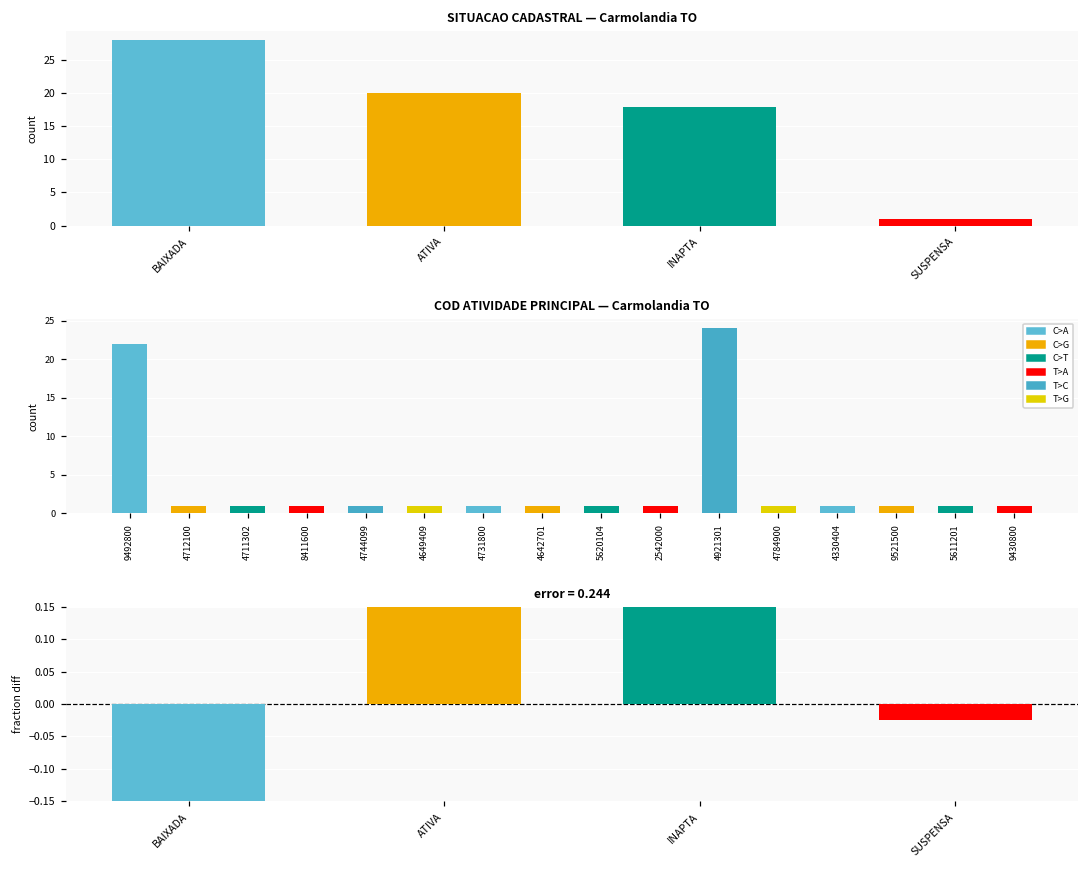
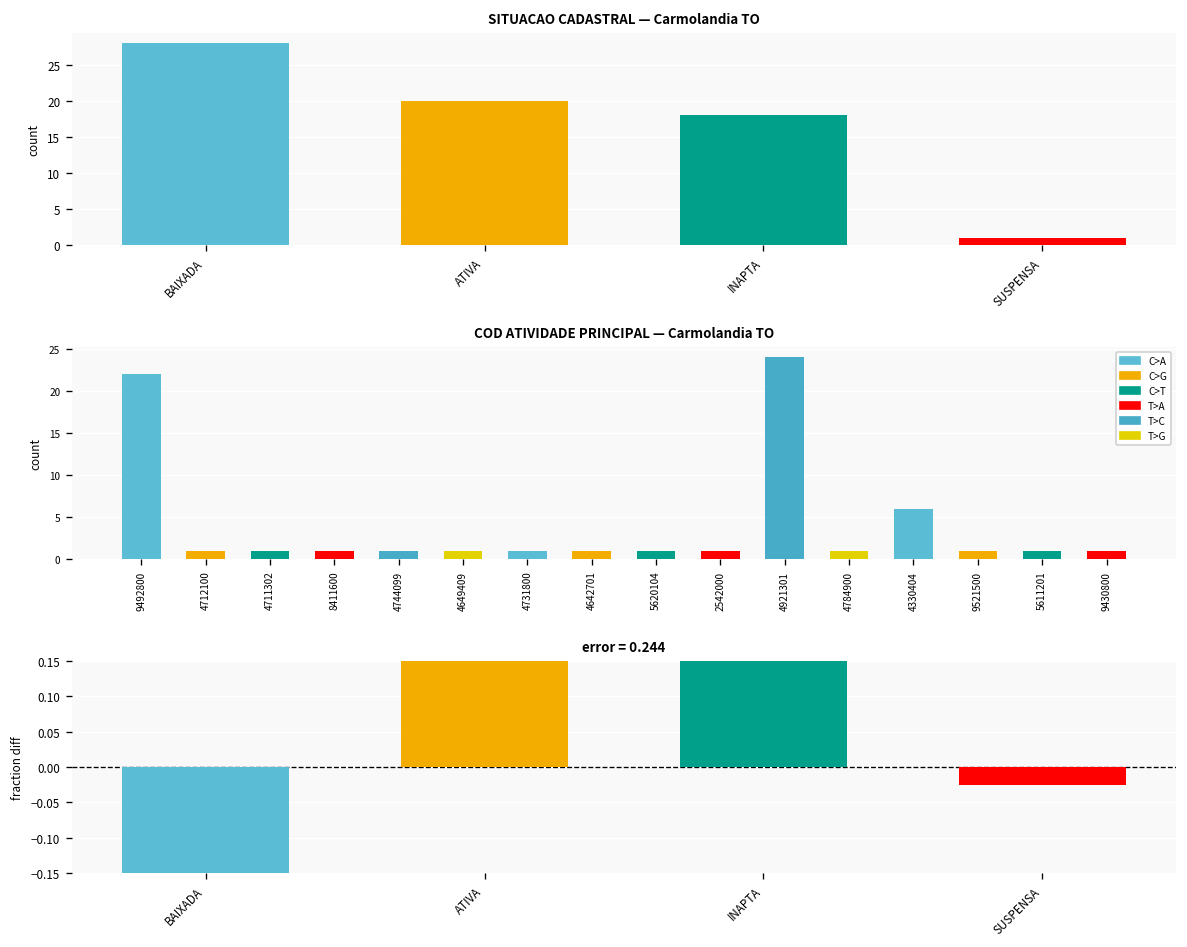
  {
    "SITUACAO CADASTRAL — Carmolandia TO": {
      "BAIXADA": 28,
      "ATIVA": 20,
      "INAPTA": 18,
      "SUSPENSA": 1
    },
    "COD ATIVIDADE PRINCIPAL — Carmolandia TO": {
      "9492800": 22,
      "4712100": 1,
      "4711302": 1,
      "8411600": 1,
      "4744099": 1,
      "4649409": 1,
      "4731800": 1,
      "4642701": 1,
      "5620104": 1,
      "2542000": 1,
      "4921301": 24,
      "4784900": 1,
-     "4330404": 1,
+     "4330404": 6,
      "9521500": 1,
      "5611201": 1,
      "9430800": 1
    },
    "error = 0.244": {
      "SUSPENSA": -0.03
    }
  }
